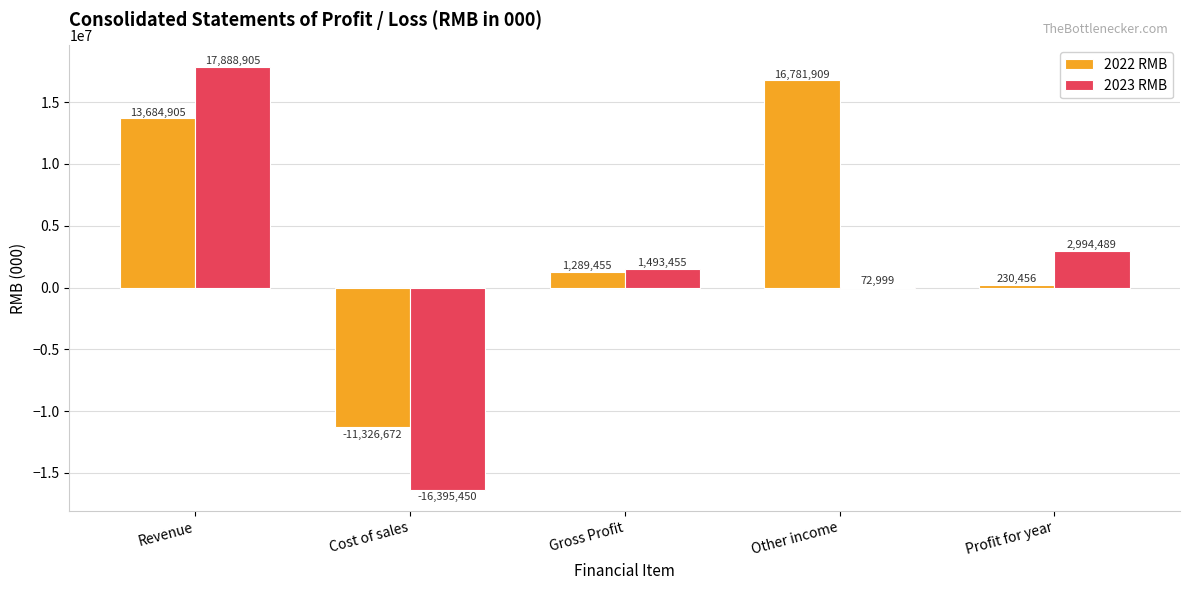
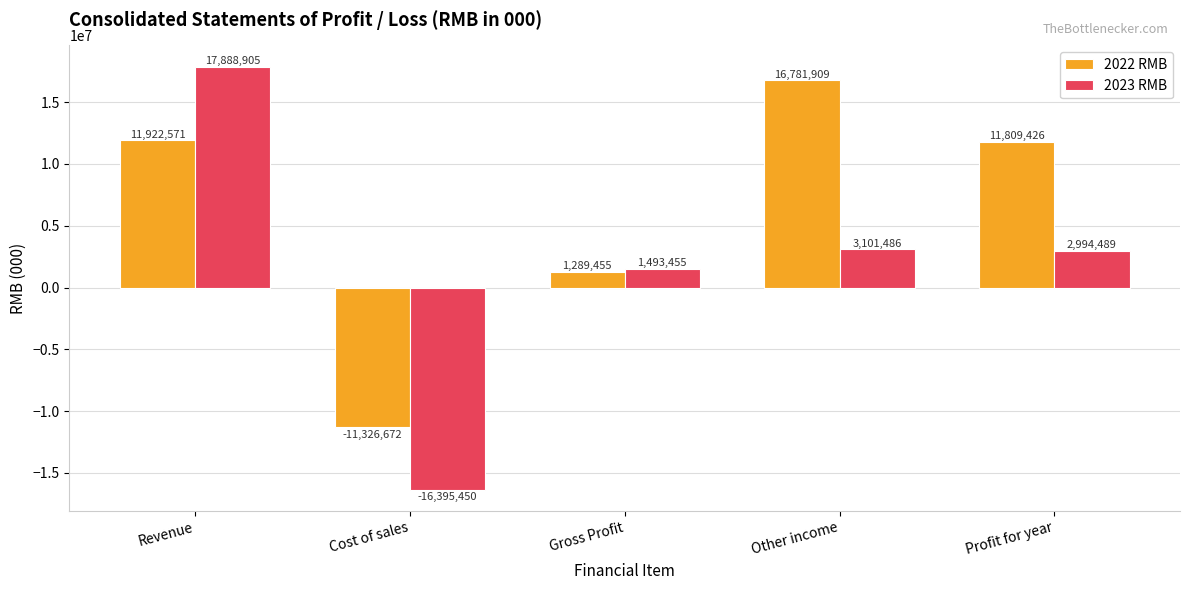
  {
    "2022 RMB": {
-     "Revenue": "13,684,905",
+     "Revenue": "11,922,571",
      "Cost of sales": "-11,326,672",
      "Gross Profit": "1,289,455",
      "Other income": "16,781,909",
-     "Profit for year": "230,456"
+     "Profit for year": "11,809,426"
    },
    "2023 RMB": {
      "Revenue": "17,888,905",
      "Cost of sales": "-16,395,450",
      "Gross Profit": "1,493,455",
-     "Other income": "72,999",
+     "Other income": "3,101,486",
      "Profit for year": "2,994,489"
    }
  }
